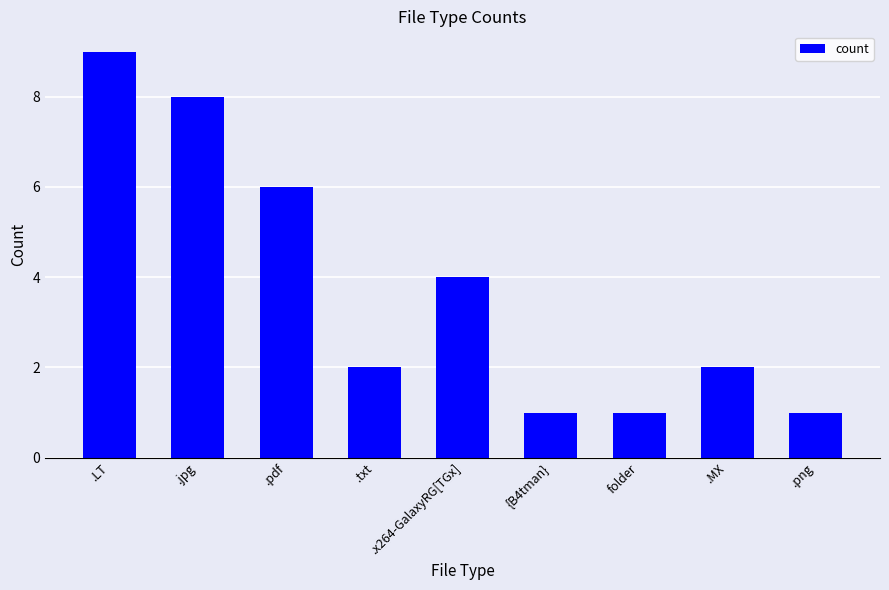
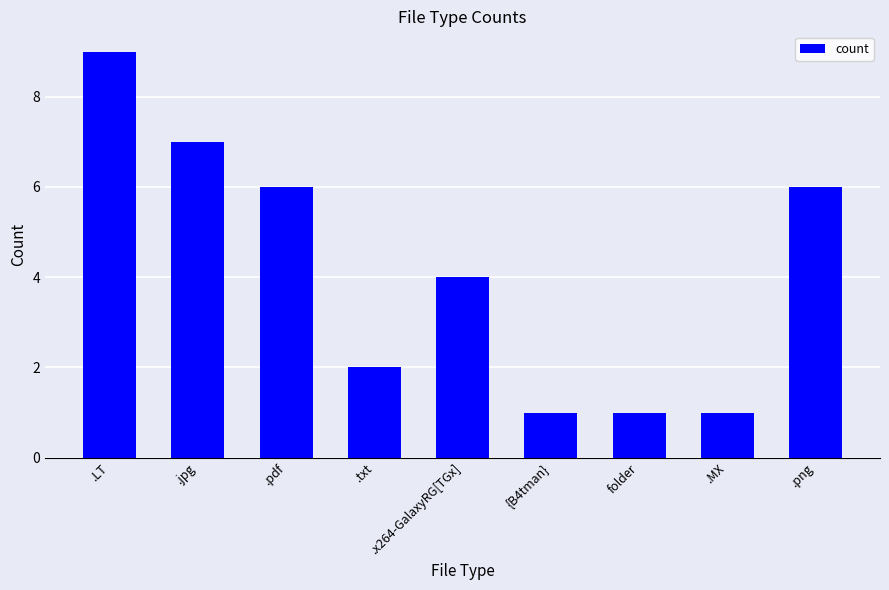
  {
    ".LT": 9,
-   ".jpg": 8,
+   ".jpg": 7,
    ".pdf": 6,
    ".txt": 2,
    ".x264-GalaxyRG[TGx]": 4,
    "{B4tman}": 1,
    "folder": 1,
-   ".MX": 2,
-   ".png": 1
+   ".MX": 1,
+   ".png": 6
  }
